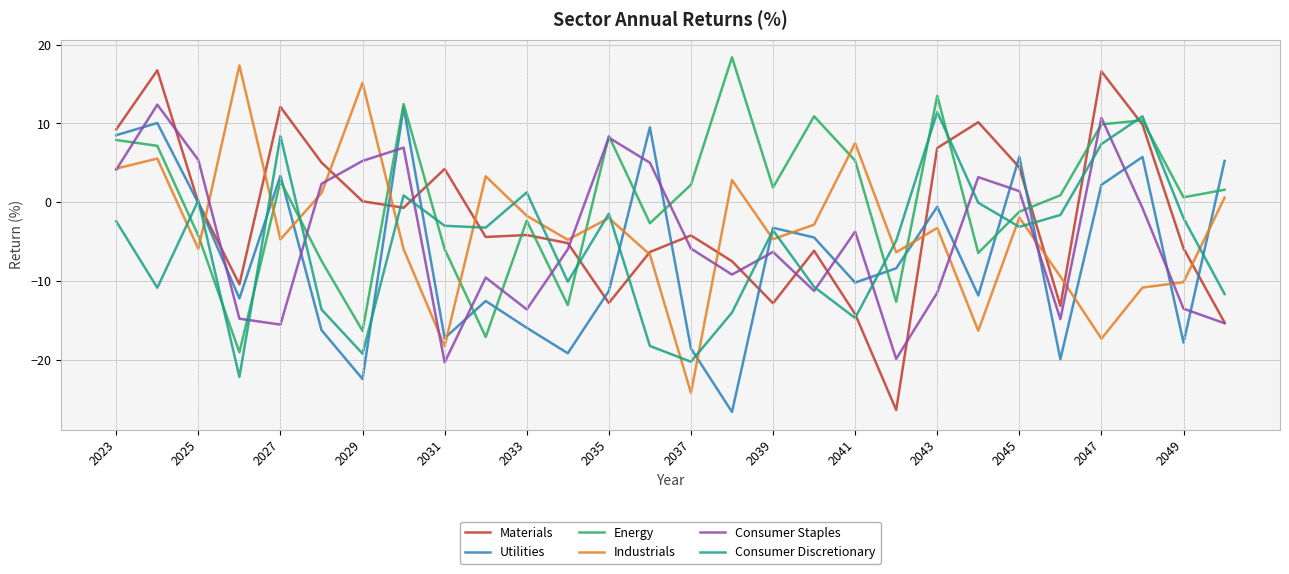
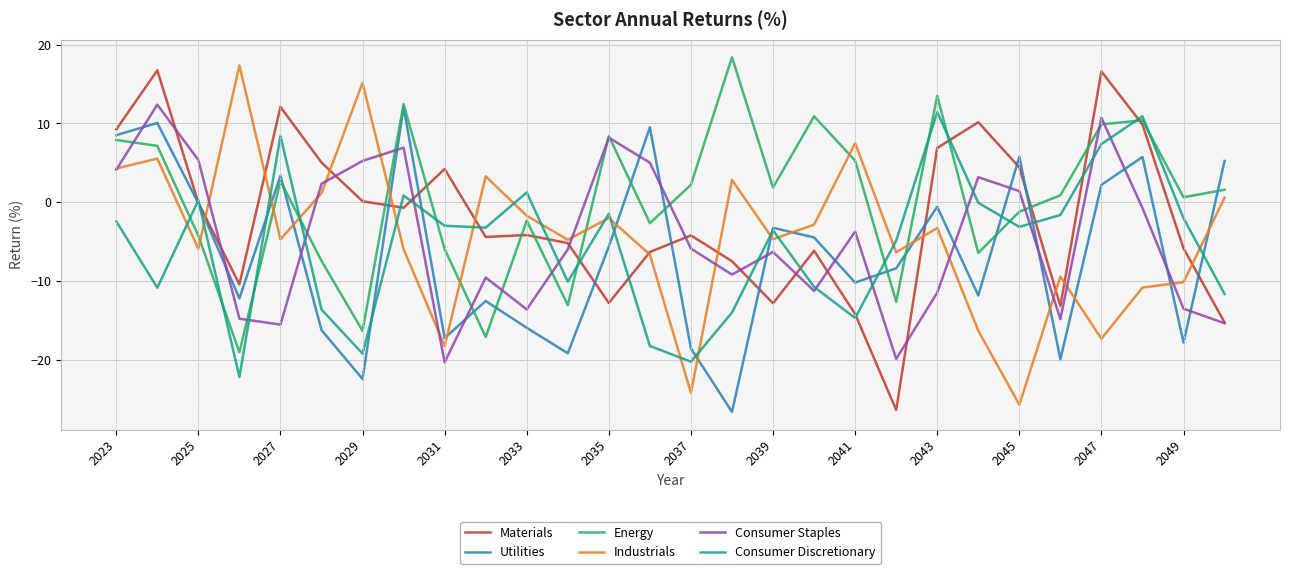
  {
    "Materials": {
      "2023": 9,
      "2027": 12,
      "2029": 0,
      "2031": 4,
      "2033": -4,
      "2035": -13,
      "2037": -4,
      "2039": -13,
      "2041": -14,
      "2043": 7,
      "2045": 4,
      "2047": 17,
      "2049": -6
    },
    "Utilities": {
      "2023": 9,
      "2027": 3,
      "2029": -22,
      "2031": -17,
      "2033": -16,
-     "2035": -11,
+     "2035": -6,
      "2037": -19,
      "2041": -10,
      "2043": -1,
      "2045": 6,
      "2047": 2,
      "2049": -18
    },
    "Industrials": {
      "2025": -6,
      "2027": -5,
      "2029": 15,
      "2031": -18,
      "2033": -2,
      "2035": -2,
      "2037": -24,
      "2039": -5,
      "2041": 7,
      "2043": -3,
-     "2045": -2,
+     "2045": -26,
      "2047": -17,
      "2049": -10
    },
    "Consumer Staples": {
      "2025": 5,
      "2027": -16,
      "2029": 5,
      "2031": -20,
      "2033": -14,
      "2037": -6,
      "2039": -6,
      "2041": -4,
      "2043": -11,
      "2045": 1,
      "2047": 11,
      "2049": -14
    }
  }
